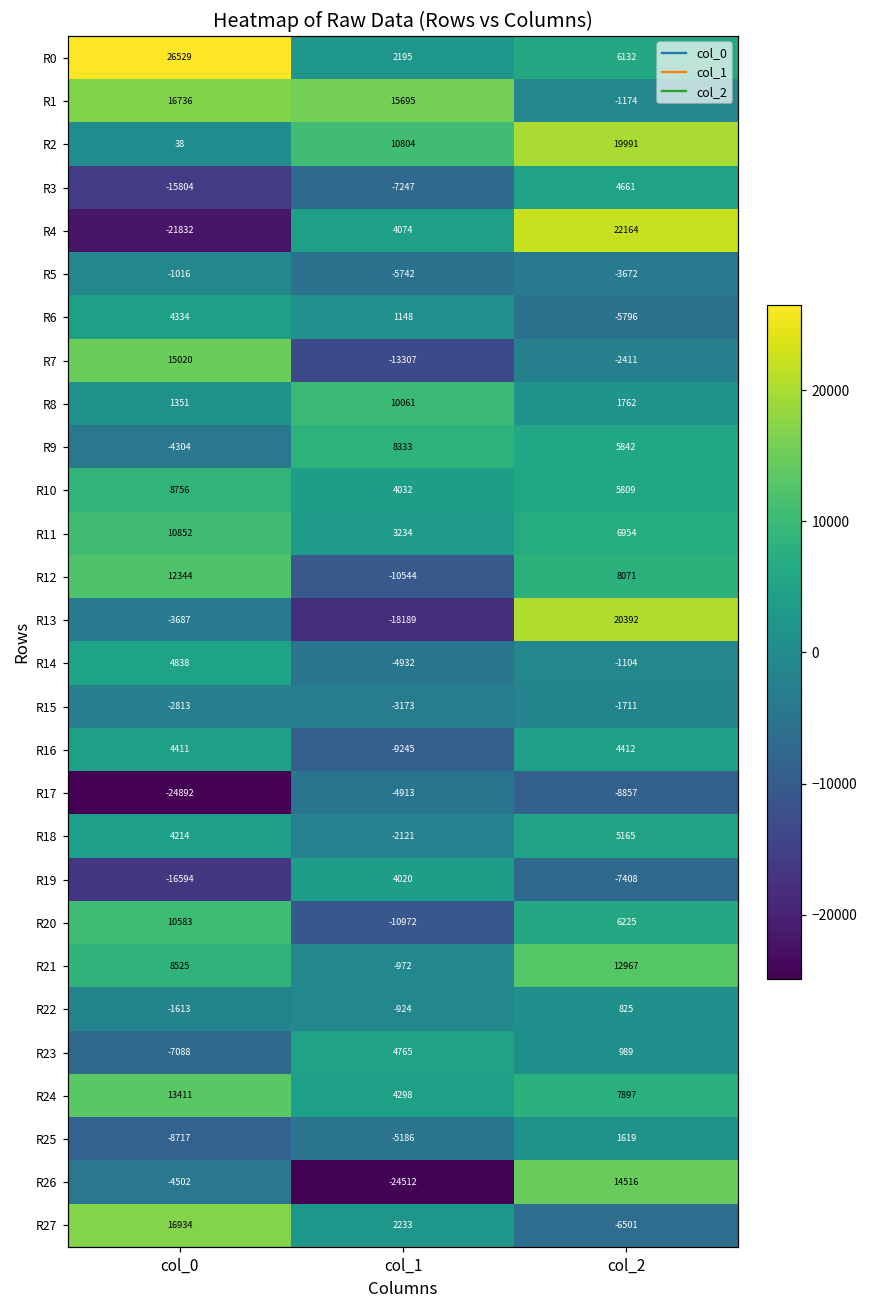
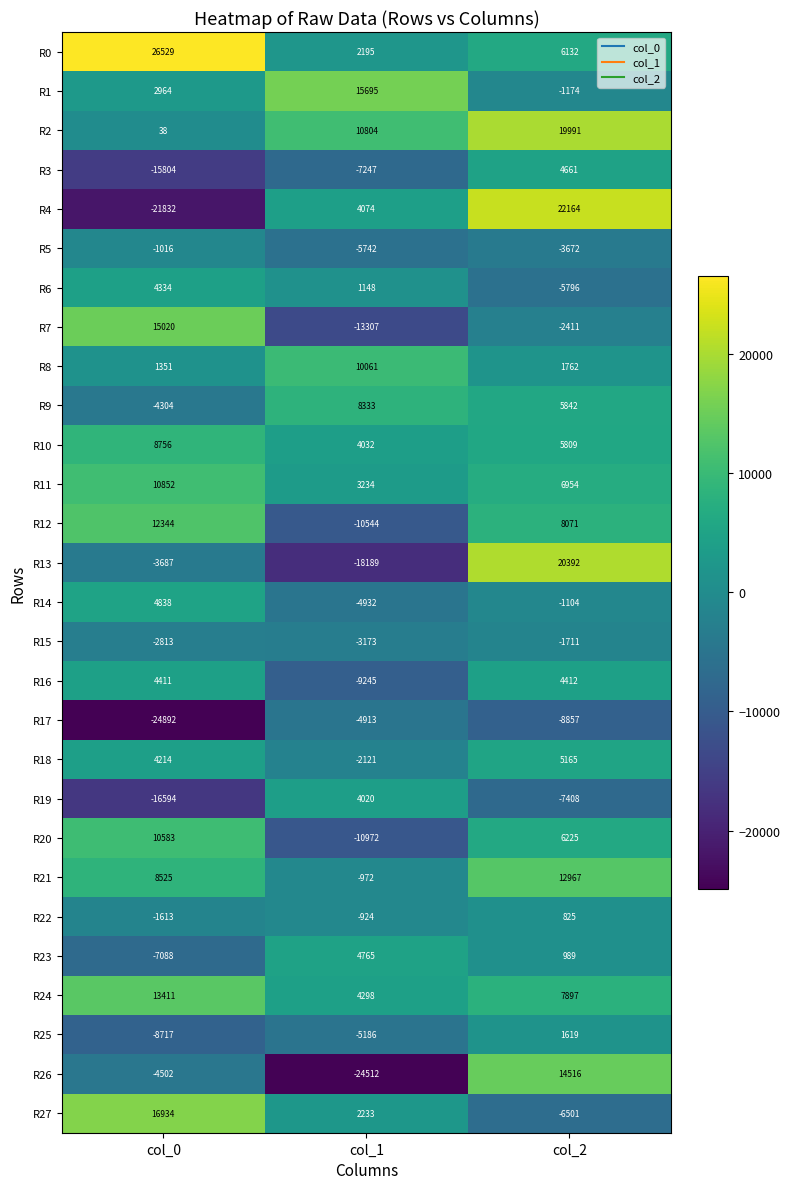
  {
    "R0": {
      "col_0": 26529,
      "col_1": 2195,
      "col_2": 6132
    },
    "R1": {
-     "col_0": 16736,
+     "col_0": 2964,
      "col_1": 15695,
      "col_2": -1174
    },
    "R2": {
      "col_0": 38,
      "col_1": 10804,
      "col_2": 19991
    },
    "R3": {
      "col_0": -15804,
      "col_1": -7247,
      "col_2": 4661
    },
    "R4": {
      "col_0": -21832,
      "col_1": 4074,
      "col_2": 22164
    },
    "R5": {
      "col_0": -1016,
      "col_1": -5742,
      "col_2": -3672
    },
    "R6": {
      "col_0": 4334,
      "col_1": 1148,
      "col_2": -5796
    },
    "R7": {
      "col_0": 15020,
      "col_1": -13307,
      "col_2": -2411
    },
    "R8": {
      "col_0": 1351,
      "col_1": 10061,
      "col_2": 1762
    },
    "R9": {
      "col_0": -4304,
      "col_1": 8333,
      "col_2": 5842
    },
    "R10": {
      "col_0": 8756,
      "col_1": 4032,
      "col_2": 5809
    },
    "R11": {
      "col_0": 10852,
      "col_1": 3234,
      "col_2": 6954
    },
    "R12": {
      "col_0": 12344,
      "col_1": -10544,
      "col_2": 8071
    },
    "R13": {
      "col_0": -3687,
      "col_1": -18189,
      "col_2": 20392
    },
    "R14": {
      "col_0": 4838,
      "col_1": -4932,
      "col_2": -1104
    },
    "R15": {
      "col_0": -2813,
      "col_1": -3173,
      "col_2": -1711
    },
    "R16": {
      "col_0": 4411,
      "col_1": -9245,
      "col_2": 4412
    },
    "R17": {
      "col_0": -24892,
      "col_1": -4913,
      "col_2": -8857
    },
    "R18": {
      "col_0": 4214,
      "col_1": -2121,
      "col_2": 5165
    },
    "R19": {
      "col_0": -16594,
      "col_1": 4020,
      "col_2": -7408
    },
    "R20": {
      "col_0": 10583,
      "col_1": -10972,
      "col_2": 6225
    },
    "R21": {
      "col_0": 8525,
      "col_1": -972,
      "col_2": 12967
    },
    "R22": {
      "col_0": -1613,
      "col_1": -924,
      "col_2": 825
    },
    "R23": {
      "col_0": -7088,
      "col_1": 4765,
      "col_2": 989
    },
    "R24": {
      "col_0": 13411,
      "col_1": 4298,
      "col_2": 7897
    },
    "R25": {
      "col_0": -8717,
      "col_1": -5186,
      "col_2": 1619
    },
    "R26": {
      "col_0": -4502,
      "col_1": -24512,
      "col_2": 14516
    },
    "R27": {
      "col_0": 16934,
      "col_1": 2233,
      "col_2": -6501
    }
  }
